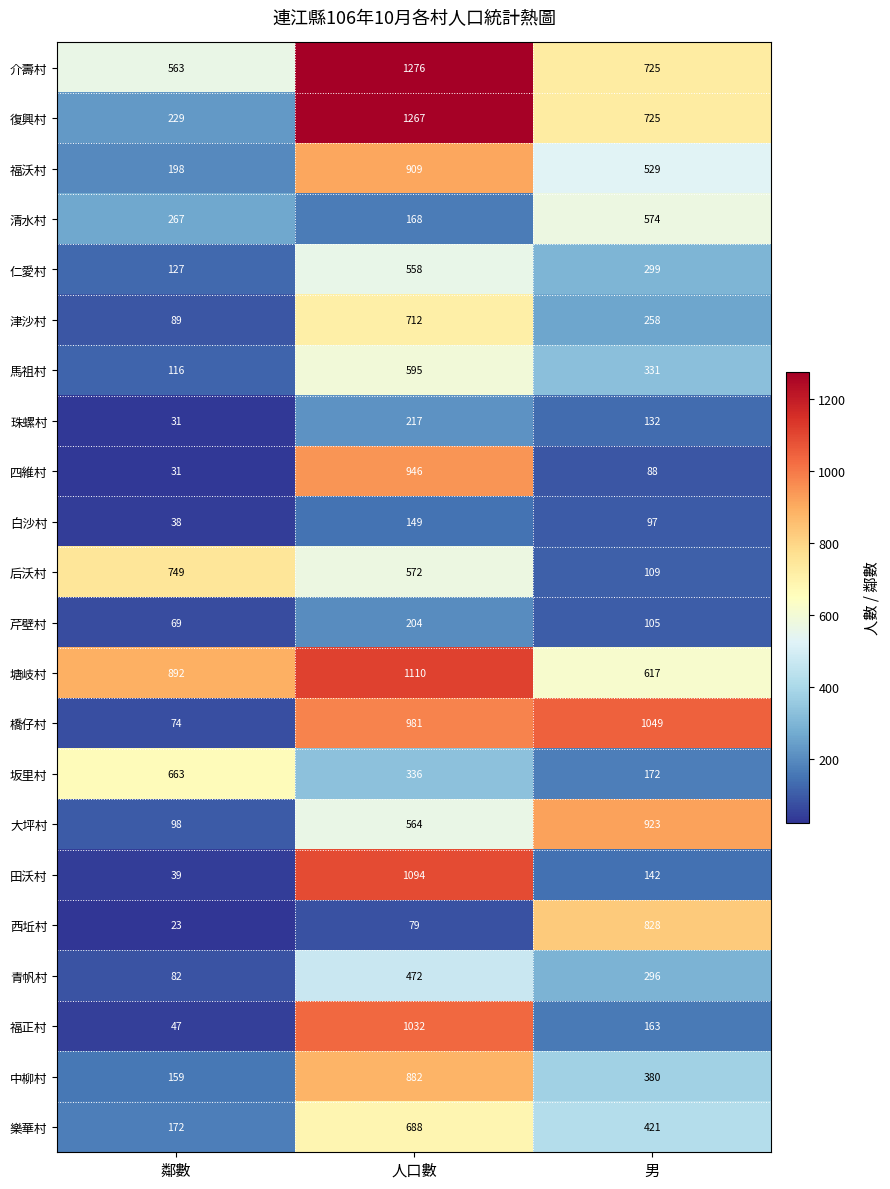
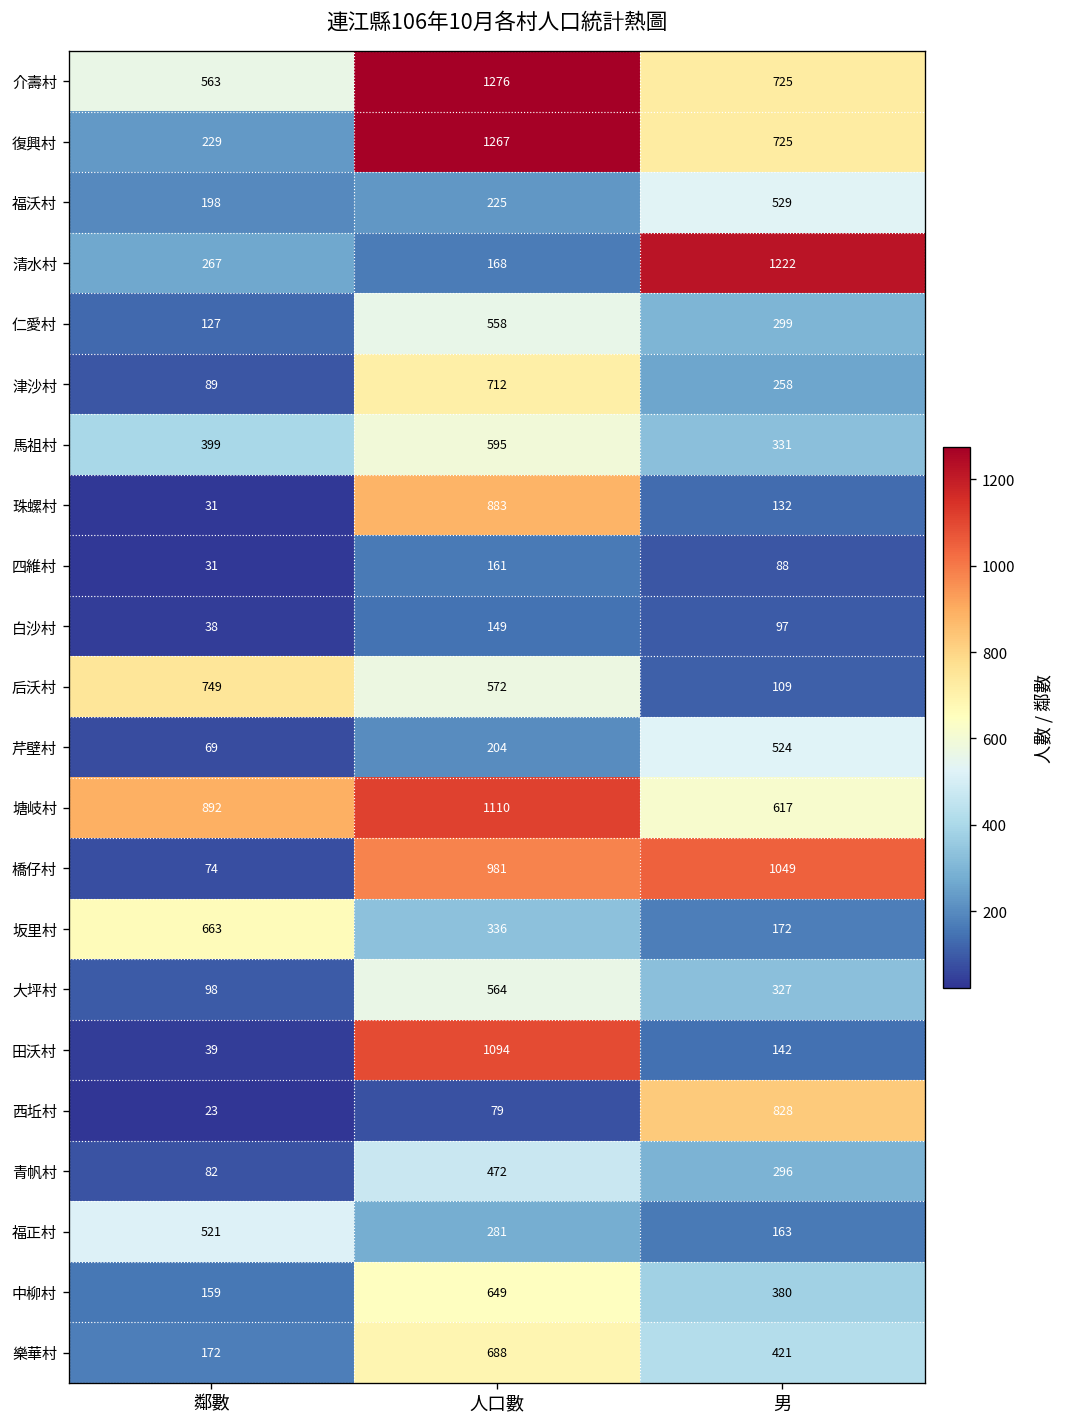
  {
    "介壽村": {
      "鄰數": 563,
      "人口數": 1276,
      "男": 725
    },
    "復興村": {
      "鄰數": 229,
      "人口數": 1267,
      "男": 725
    },
    "福沃村": {
      "鄰數": 198,
-     "人口數": 909,
+     "人口數": 225,
      "男": 529
    },
    "清水村": {
      "鄰數": 267,
      "人口數": 168,
-     "男": 574
+     "男": 1222
    },
    "仁愛村": {
      "鄰數": 127,
      "人口數": 558,
      "男": 299
    },
    "津沙村": {
      "鄰數": 89,
      "人口數": 712,
      "男": 258
    },
    "馬祖村": {
-     "鄰數": 116,
+     "鄰數": 399,
      "人口數": 595,
      "男": 331
    },
    "珠螺村": {
      "鄰數": 31,
-     "人口數": 217,
+     "人口數": 883,
      "男": 132
    },
    "四維村": {
      "鄰數": 31,
-     "人口數": 946,
+     "人口數": 161,
      "男": 88
    },
    "白沙村": {
      "鄰數": 38,
      "人口數": 149,
      "男": 97
    },
    "后沃村": {
      "鄰數": 749,
      "人口數": 572,
      "男": 109
    },
    "芹壁村": {
      "鄰數": 69,
      "人口數": 204,
-     "男": 105
+     "男": 524
    },
    "塘岐村": {
      "鄰數": 892,
      "人口數": 1110,
      "男": 617
    },
    "橋仔村": {
      "鄰數": 74,
      "人口數": 981,
      "男": 1049
    },
    "坂里村": {
      "鄰數": 663,
      "人口數": 336,
      "男": 172
    },
    "大坪村": {
      "鄰數": 98,
      "人口數": 564,
-     "男": 923
+     "男": 327
    },
    "田沃村": {
      "鄰數": 39,
      "人口數": 1094,
      "男": 142
    },
    "西坵村": {
      "鄰數": 23,
      "人口數": 79,
      "男": 828
    },
    "青帆村": {
      "鄰數": 82,
      "人口數": 472,
      "男": 296
    },
    "福正村": {
-     "鄰數": 47,
-     "人口數": 1032,
+     "鄰數": 521,
+     "人口數": 281,
      "男": 163
    },
    "中柳村": {
      "鄰數": 159,
-     "人口數": 882,
+     "人口數": 649,
      "男": 380
    },
    "樂華村": {
      "鄰數": 172,
      "人口數": 688,
      "男": 421
    }
  }
